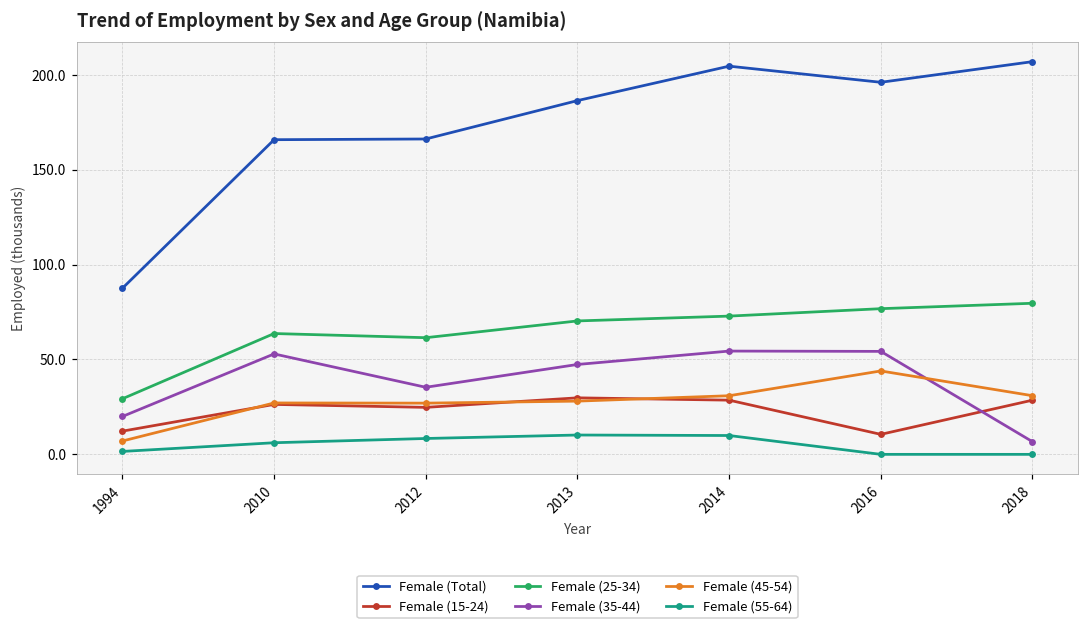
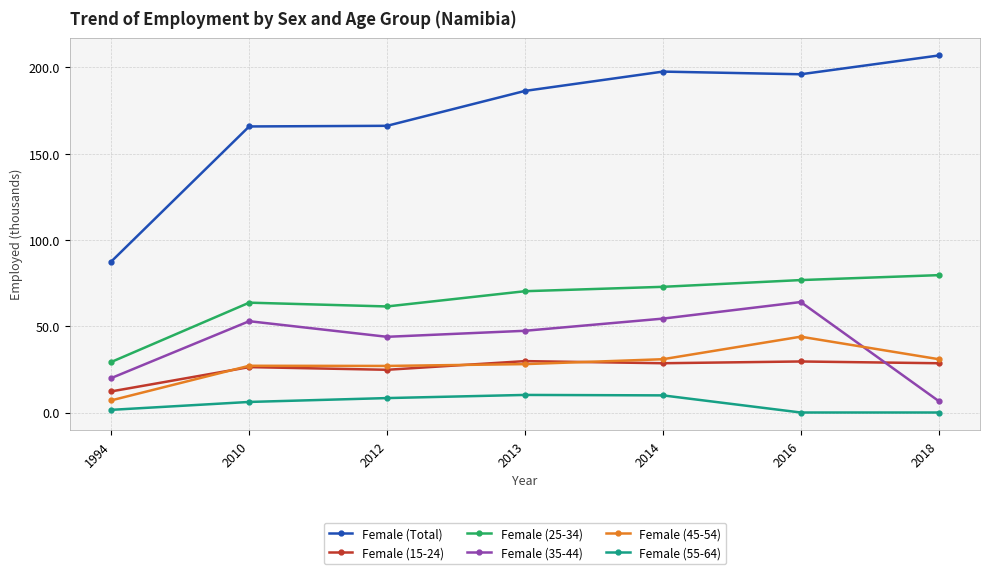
  {
    "Female (Total)": {
      "1994": 88,
      "2010": 166,
      "2012": 166,
      "2013": 186,
-     "2014": 205,
+     "2014": 198,
      "2016": 196,
      "2018": 207
    },
    "Female (15-24)": {
      "1994": 12,
      "2012": 25,
      "2013": 30,
      "2014": 29,
-     "2016": 11,
+     "2016": 30,
      "2018": 29
    },
    "Female (35-44)": {
      "1994": 20,
      "2010": 53,
-     "2012": 35,
+     "2012": 44,
      "2013": 47,
      "2014": 54,
-     "2016": 54,
+     "2016": 64,
      "2018": 7
    },
    "Female (45-54)": {
      "1994": 7,
      "2012": 27,
      "2013": 28,
      "2014": 31,
      "2016": 44,
      "2018": 31
    }
  }
